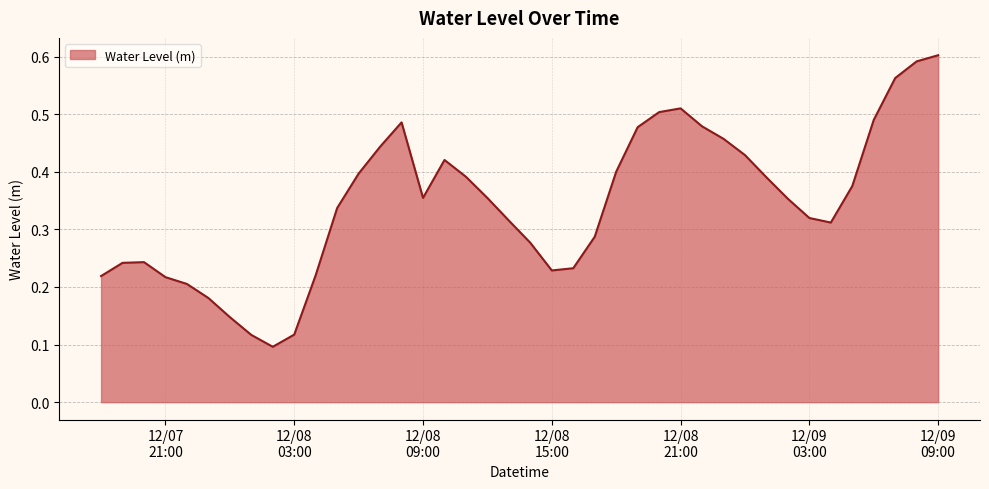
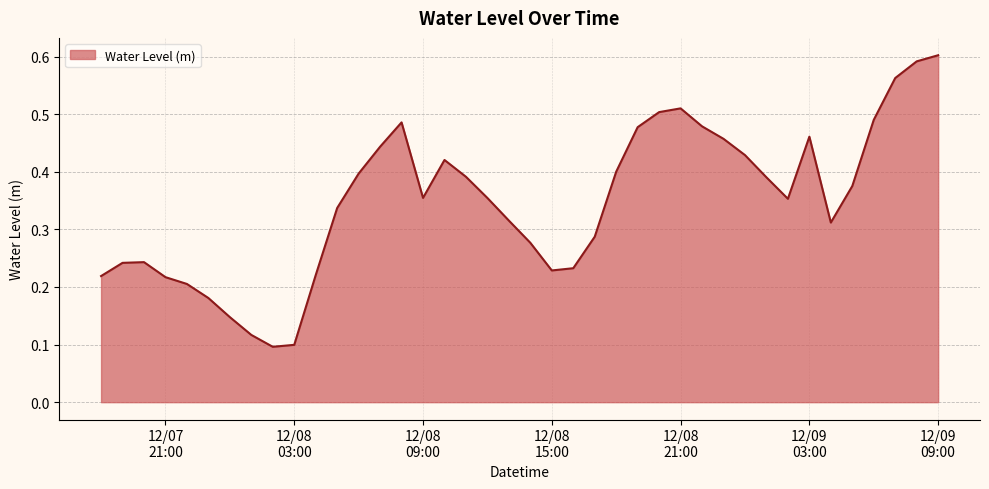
  {
    "12/07 21:00": 0.22,
-   "12/08 03:00": 0.12,
+   "12/08 03:00": 0.10,
    "12/08 09:00": 0.35,
    "12/08 15:00": 0.23,
    "12/08 21:00": 0.51,
-   "12/09 03:00": 0.32,
+   "12/09 03:00": 0.46,
    "12/09 09:00": 0.60
  }
